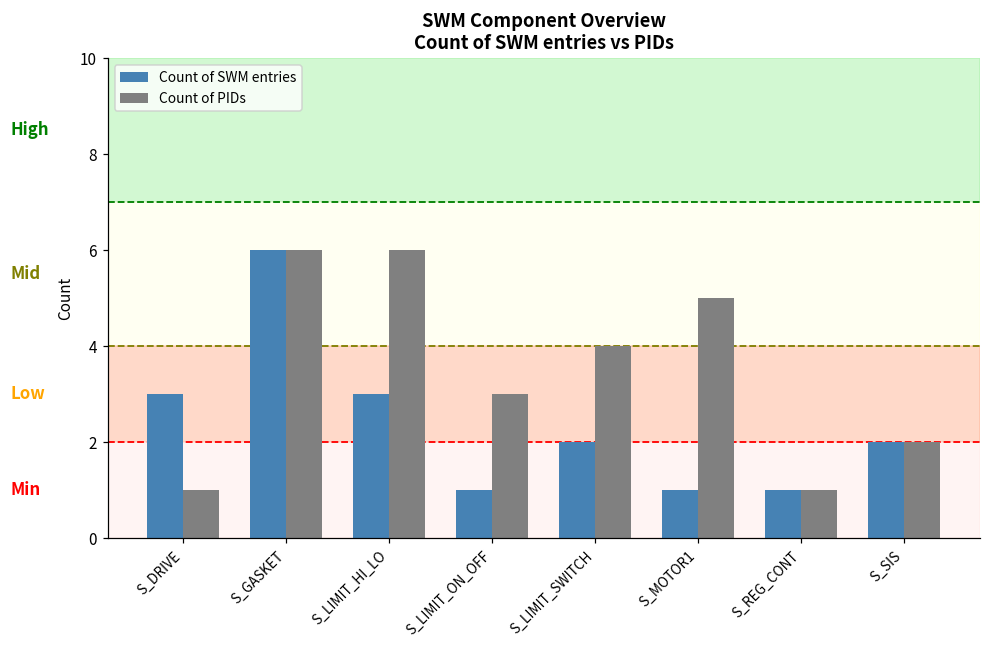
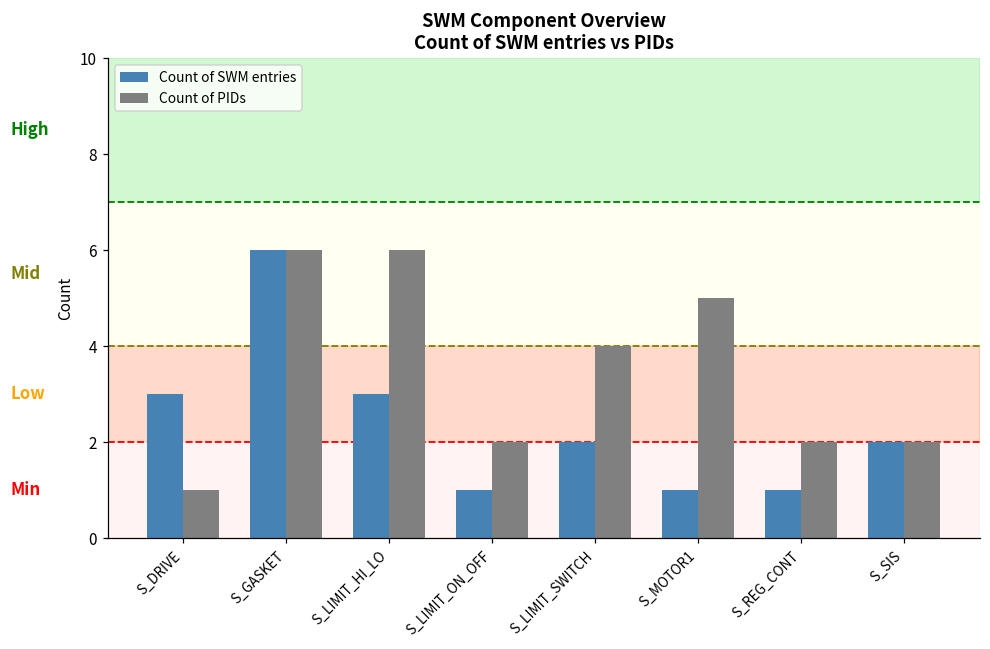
  {
    "Count of SWM entries": {
      "S_DRIVE": 3,
      "S_GASKET": 6,
      "S_LIMIT_HI_LO": 3,
      "S_LIMIT_ON_OFF": 1,
      "S_LIMIT_SWITCH": 2,
      "S_MOTOR1": 1,
      "S_REG_CONT": 1,
      "S_SIS": 2
    },
    "Count of PIDs": {
      "S_DRIVE": 1,
      "S_GASKET": 6,
      "S_LIMIT_HI_LO": 6,
-     "S_LIMIT_ON_OFF": 3,
+     "S_LIMIT_ON_OFF": 2,
      "S_LIMIT_SWITCH": 4,
      "S_MOTOR1": 5,
-     "S_REG_CONT": 1,
+     "S_REG_CONT": 2,
      "S_SIS": 2
    }
  }
